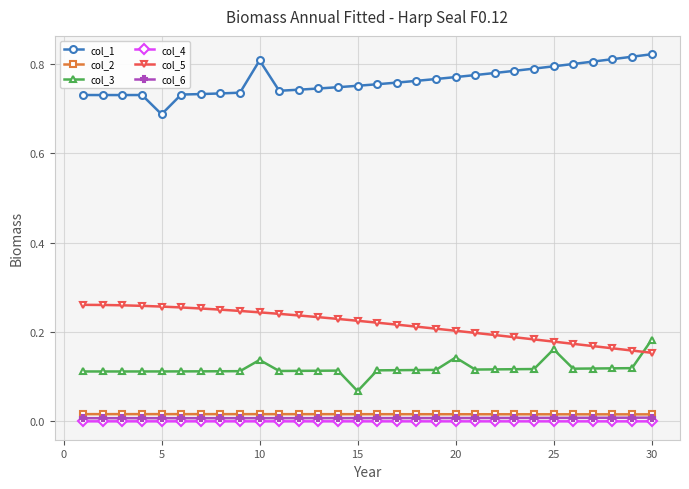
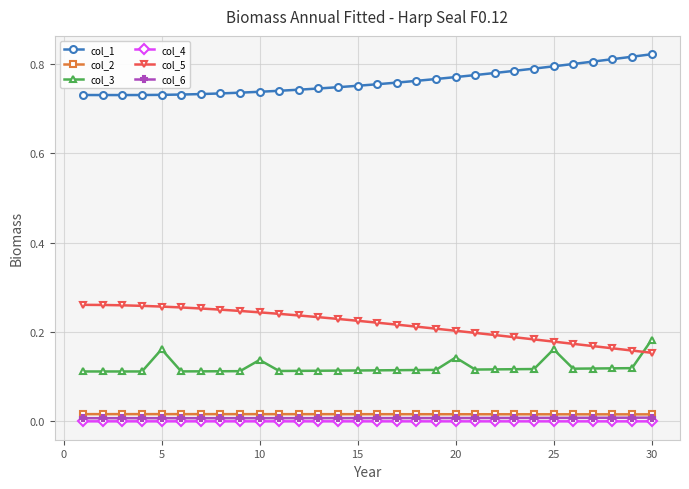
  {
    "col_1": {
-     "5": 0.69,
-     "10": 0.81,
+     "5": 0.73,
+     "10": 0.74,
      "15": 0.75,
      "20": 0.77,
      "25": 0.79,
      "30": 0.82
    },
    "col_3": {
-     "5": 0.11,
+     "5": 0.16,
      "10": 0.14,
-     "15": 0.07,
+     "15": 0.11,
      "20": 0.14,
      "25": 0.16,
      "30": 0.18
    },
    "col_4": {
      "5": 0.00,
      "10": 0.00,
      "15": 0.00,
      "20": 0.00,
      "25": 0.00,
      "30": 0.00
    },
    "col_6": {
      "5": 0.01,
      "10": 0.01,
      "15": 0.01,
      "20": 0.01,
      "25": 0.01,
      "30": 0.01
    }
  }
